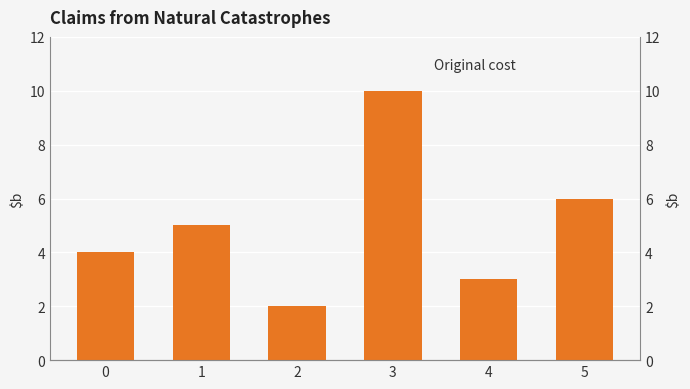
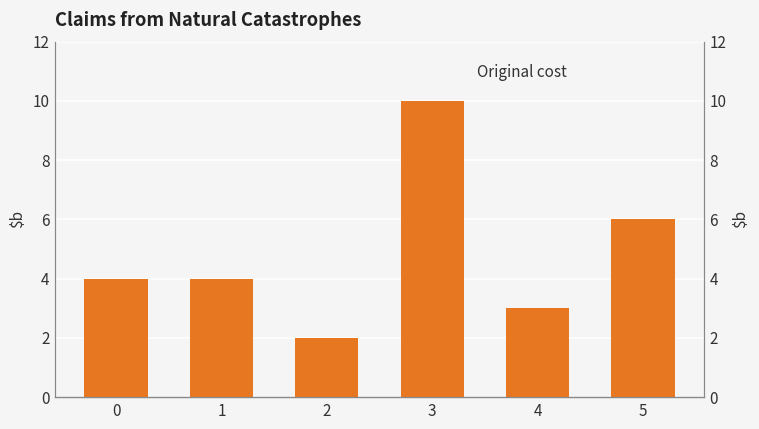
  {
    "0": 4,
-   "1": 5,
+   "1": 4,
    "2": 2,
    "3": 10,
    "4": 3,
    "5": 6
  }
